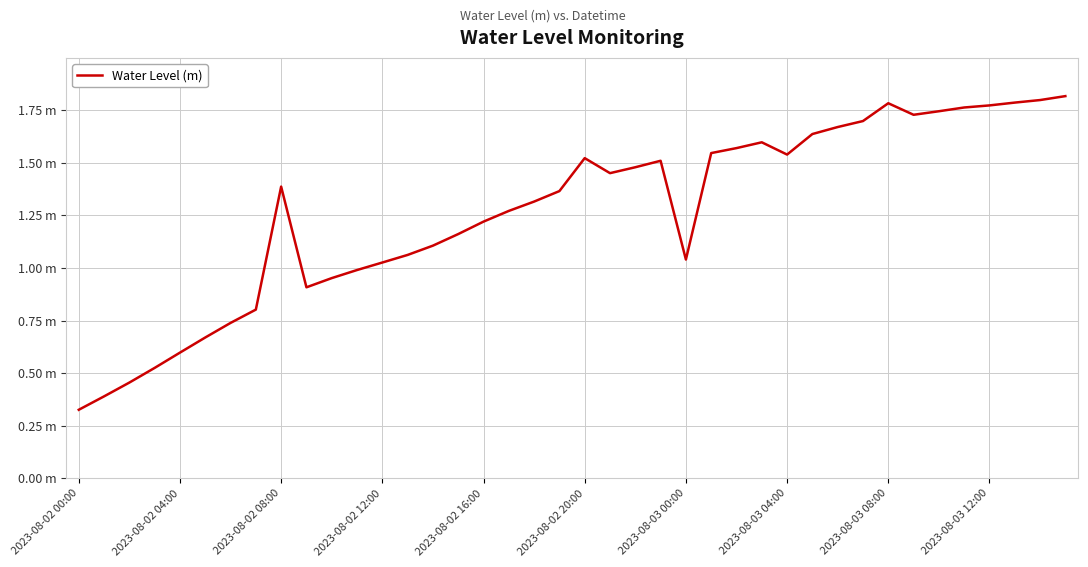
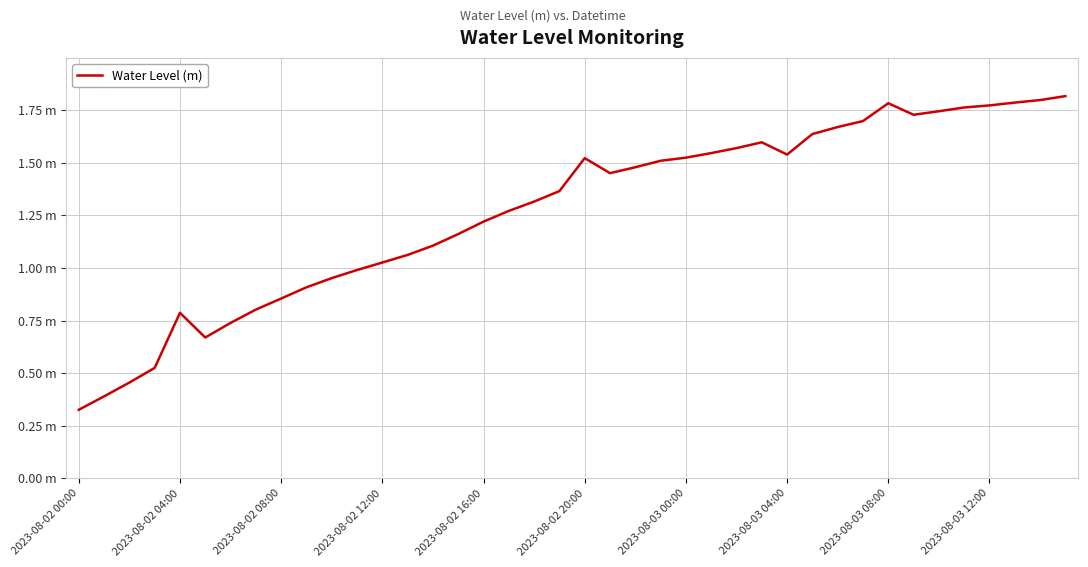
  {
    "2023-08-02 00:00": "0.33 m",
-   "2023-08-02 04:00": "0.60 m",
-   "2023-08-02 08:00": "1.39 m",
+   "2023-08-02 04:00": "0.79 m",
+   "2023-08-02 08:00": "0.85 m",
    "2023-08-02 12:00": "1.03 m",
    "2023-08-02 16:00": "1.22 m",
    "2023-08-02 20:00": "1.52 m",
-   "2023-08-03 00:00": "1.04 m",
+   "2023-08-03 00:00": "1.52 m",
    "2023-08-03 04:00": "1.54 m",
    "2023-08-03 08:00": "1.78 m",
    "2023-08-03 12:00": "1.77 m"
  }
